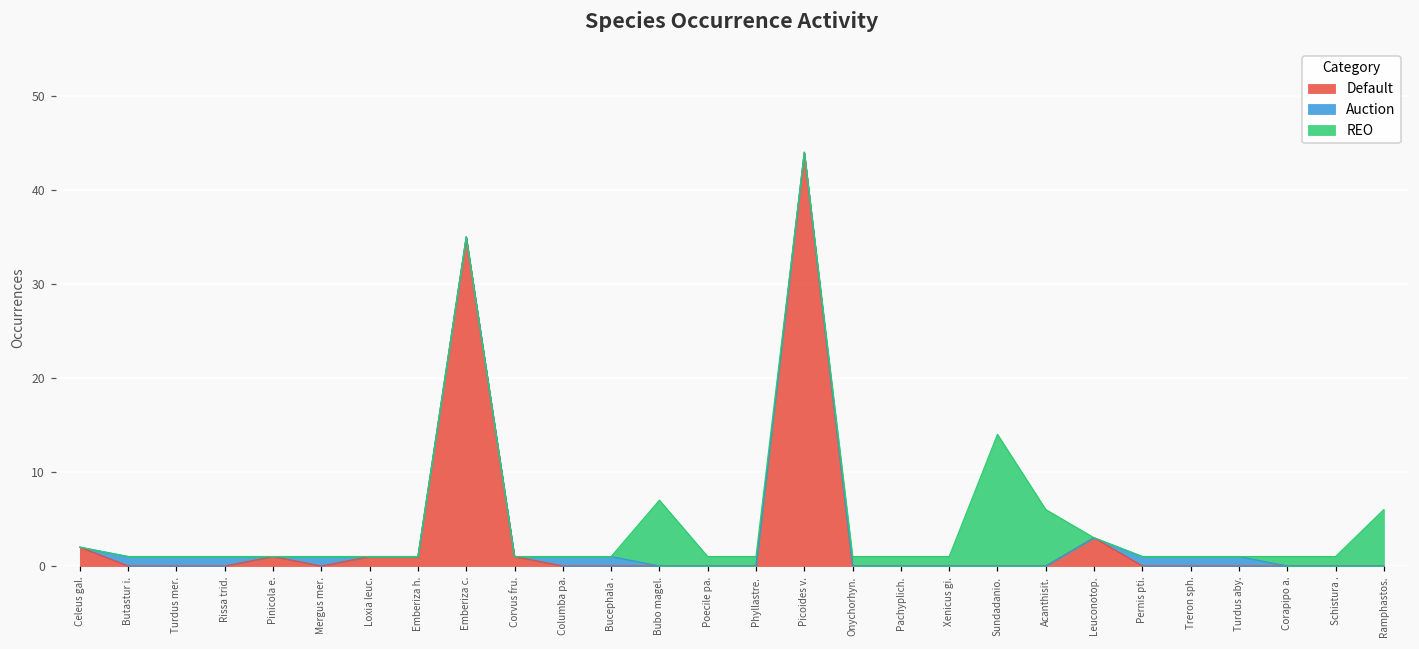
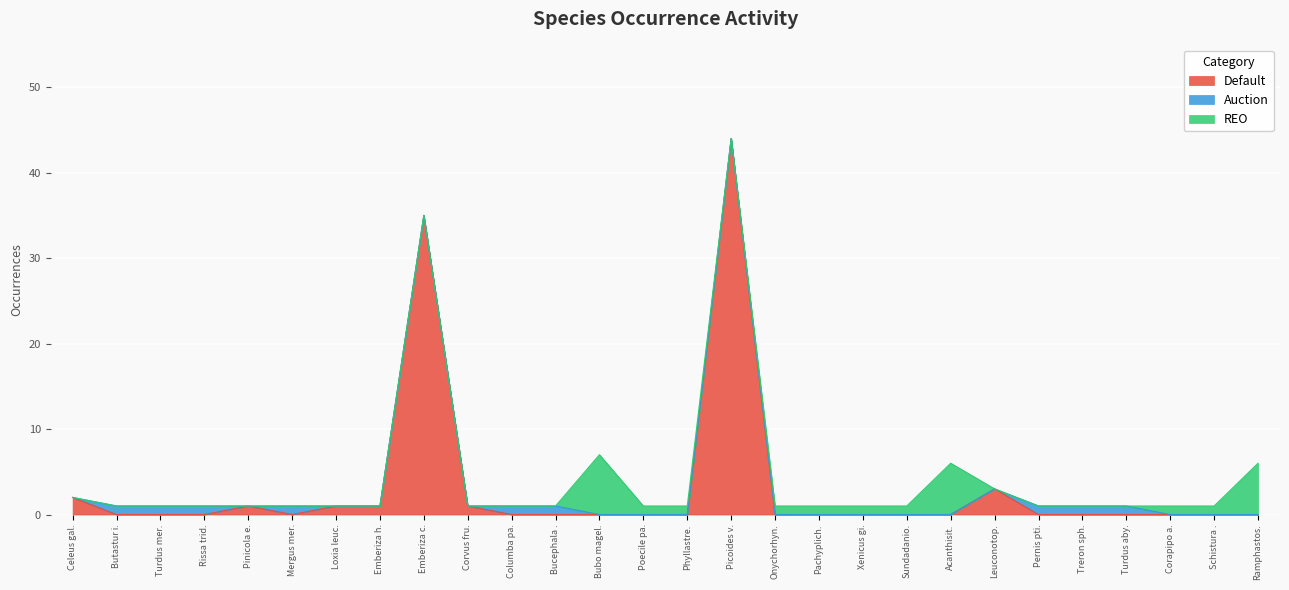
  {
    "Default": {
      "Butastur i.": 0,
      "Turdus mer.": 0,
      "Rissa trid.": 0,
      "Mergus mer.": 0,
      "Columba pa.": 0,
      "Bucephala .": 0,
      "Pernis pti.": 0,
      "Treron sph.": 0,
      "Turdus aby.": 0
    },
    "REO": {
      "Bubo magel.": 7,
      "Poecile pa.": 1,
      "Phyllastre.": 1,
      "Onychorhyn.": 1,
      "Pachyplich.": 1,
      "Xenicus gi.": 1,
-     "Sundadanio.": 14,
+     "Sundadanio.": 1,
      "Acanthisit.": 6,
      "Corapipo a.": 1,
      "Schistura .": 1,
      "Ramphastos.": 6
    }
  }
